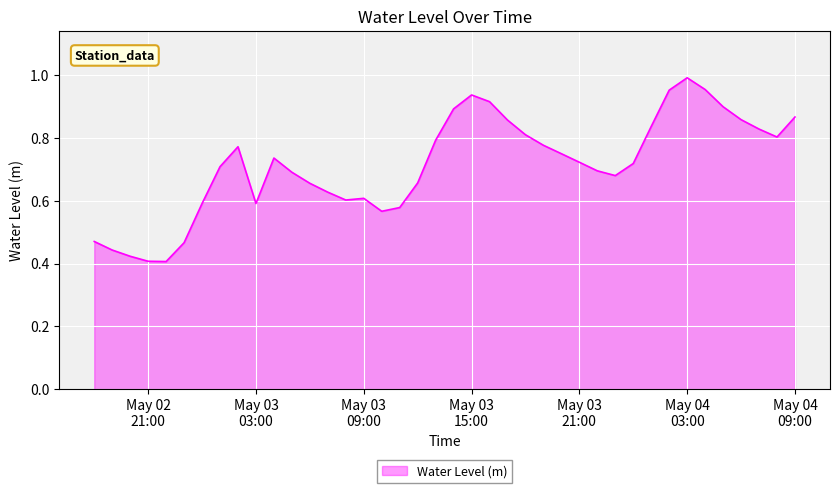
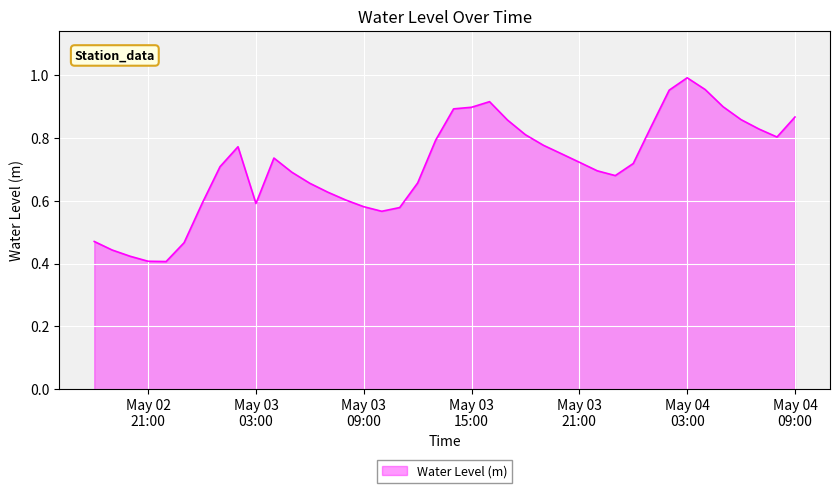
  {
    "May 02 21:00": 0.41,
    "May 03 03:00": 0.59,
-   "May 03 09:00": 0.61,
-   "May 03 15:00": 0.94,
+   "May 03 09:00": 0.58,
+   "May 03 15:00": 0.90,
    "May 03 21:00": 0.72,
    "May 04 03:00": 0.99,
    "May 04 09:00": 0.87
  }
